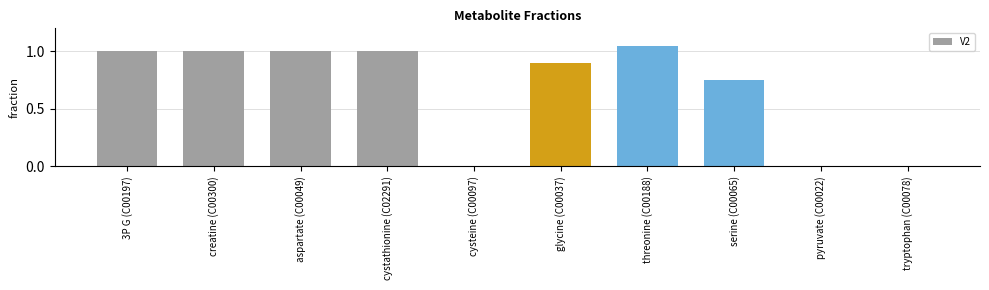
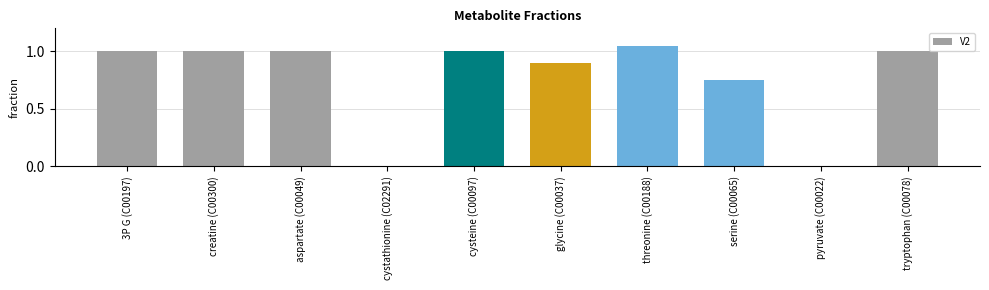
  {
    "3P G (C00197)": 1,
    "creatine (C00300)": 1,
    "aspartate (C00049)": 1,
-   "cystathionine (C02291)": 1,
-   "cysteine (C00097)": 0,
+   "cystathionine (C02291)": 0,
+   "cysteine (C00097)": 1,
    "glycine (C00037)": 0.90,
    "threonine (C00188)": 1.04,
    "serine (C00065)": 0.75,
    "pyruvate (C00022)": 0,
-   "tryptophan (C00078)": 0
+   "tryptophan (C00078)": 1
  }
